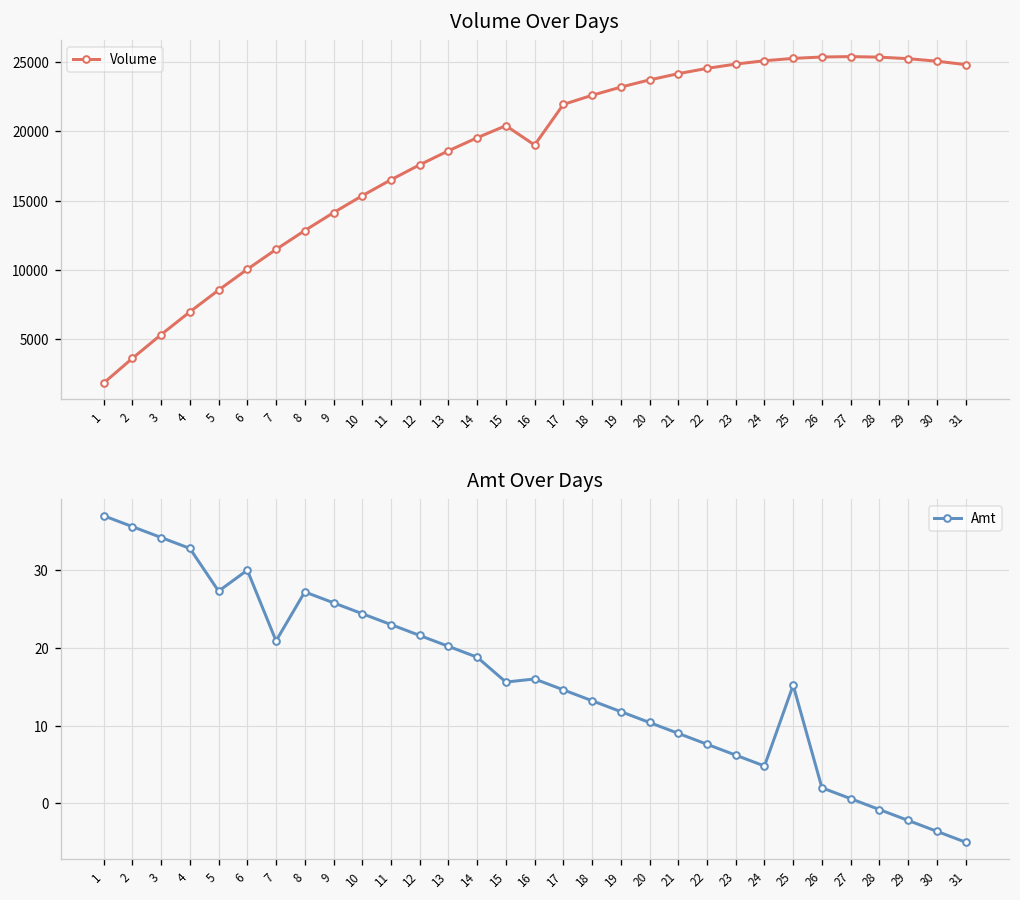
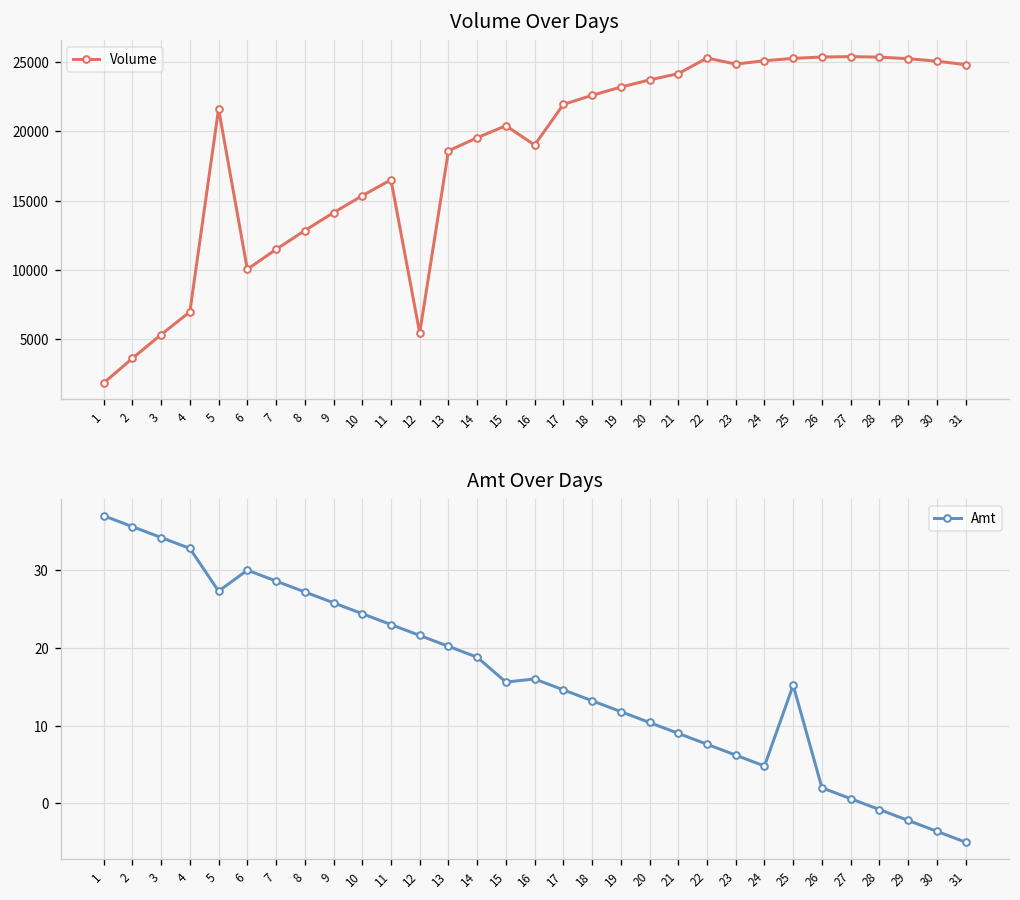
  {
    "Volume Over Days": {
      "1": 1900,
      "2": 3600,
      "3": 5300,
      "4": 7000,
-     "5": 8600,
+     "5": 21600,
      "6": 10100,
      "7": 11500,
      "8": 12800,
      "9": 14100,
      "10": 15400,
      "11": 16500,
-     "12": 17600,
+     "12": 5500,
      "13": 18600,
      "14": 19500,
      "15": 20400,
      "16": 19000,
      "17": 21900,
      "18": 22600,
      "19": 23200,
      "20": 23700,
      "21": 24200,
-     "22": 24500,
+     "22": 25300,
      "23": 24800,
      "24": 25100,
      "25": 25300,
      "26": 25400,
      "27": 25400,
      "28": 25300,
      "29": 25200,
      "30": 25100,
      "31": 24800
    },
    "Amt Over Days": {
      "1": 37,
      "2": 36,
      "3": 34,
      "4": 33,
      "5": 27,
      "6": 30,
-     "7": 21,
+     "7": 29,
      "8": 27,
      "9": 26,
      "10": 24,
      "11": 23,
      "12": 22,
      "13": 20,
      "14": 19,
      "15": 16,
      "16": 16,
      "17": 15,
      "18": 13,
      "19": 12,
      "20": 10,
      "21": 9,
      "22": 8,
      "23": 6,
      "24": 5,
      "25": 15,
      "26": 2,
      "27": 1,
      "28": -1,
      "29": -2,
      "30": -4,
      "31": -5
    }
  }
